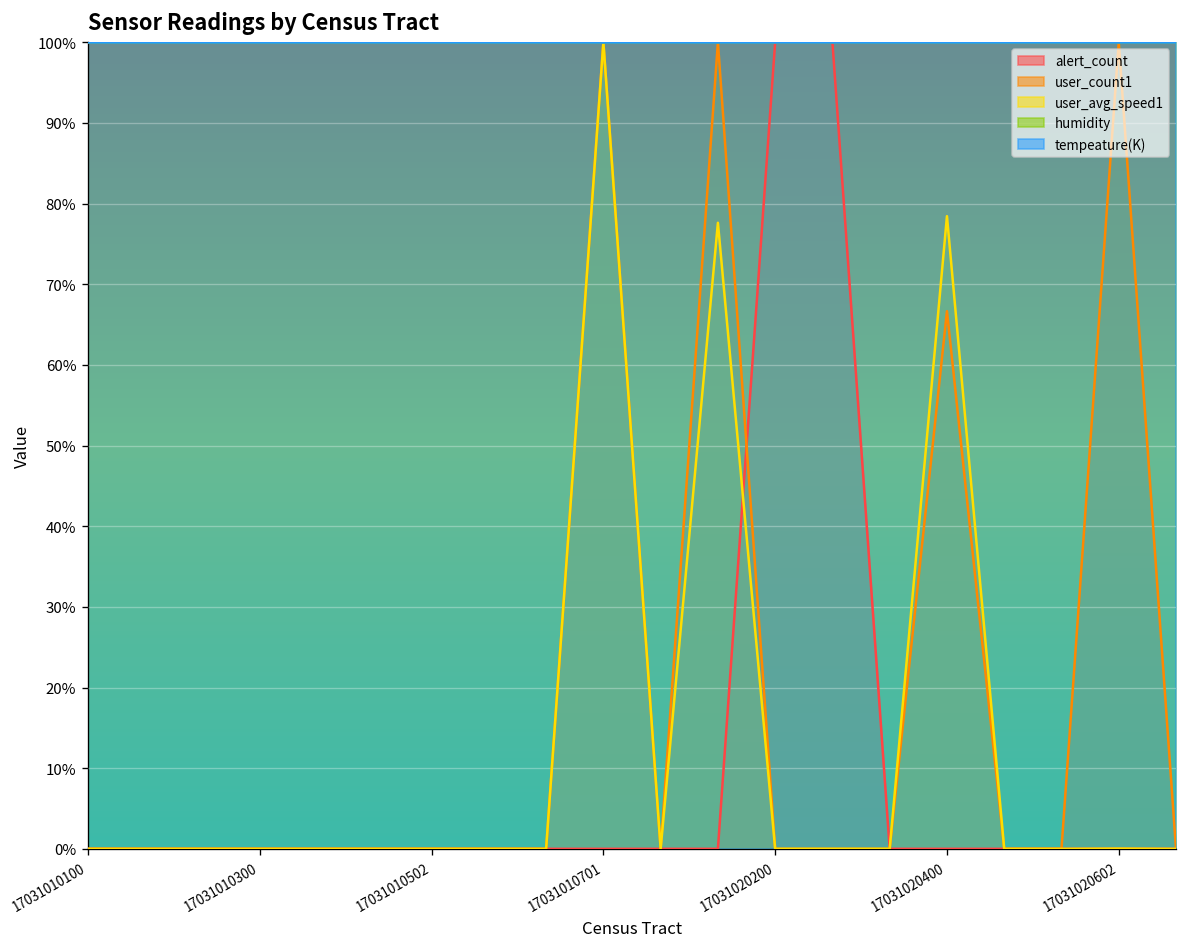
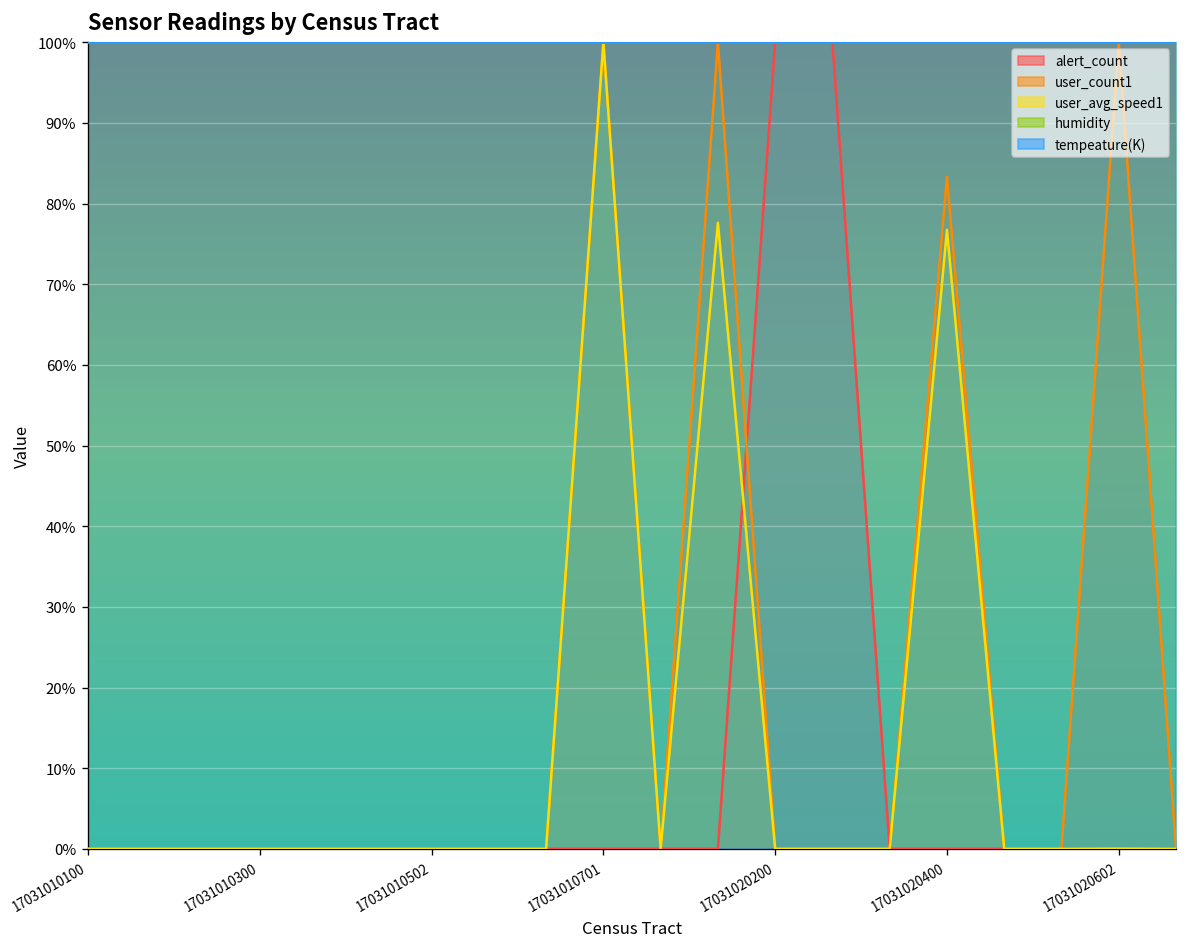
  {
    "alert_count": {
      "17031010701": "0%",
      "17031020400": "0%"
    },
    "user_count1": {
-     "17031020400": "67%"
+     "17031020400": "83%"
    },
    "user_avg_speed1": {
-     "17031020400": "78%"
+     "17031020400": "77%"
    },
    "tempeature(K)": {
      "17031010100": "100%",
      "17031010300": "100%",
      "17031010502": "100%",
      "17031020400": "100%"
    }
  }
